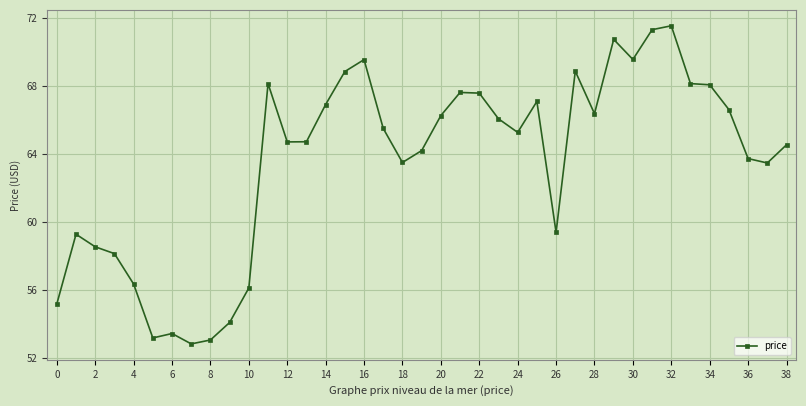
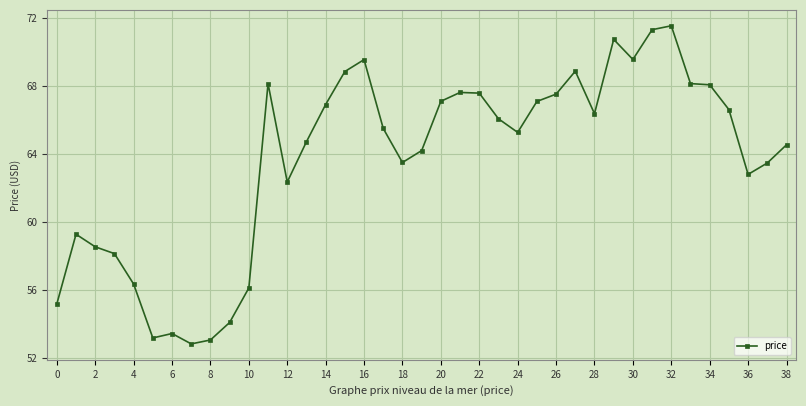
  {
    "0": 55.2,
    "2": 58.6,
    "4": 56.4,
    "6": 53.5,
    "8": 53.1,
    "10": 56.1,
-   "12": 64.7,
+   "12": 62.4,
    "14": 66.9,
    "16": 69.6,
    "18": 63.5,
-   "20": 66.3,
+   "20": 67.1,
    "22": 67.6,
    "24": 65.3,
-   "26": 59.4,
+   "26": 67.5,
    "28": 66.4,
    "30": 69.6,
    "32": 71.6,
    "34": 68.1,
-   "36": 63.8,
+   "36": 62.8,
    "38": 64.6
  }
